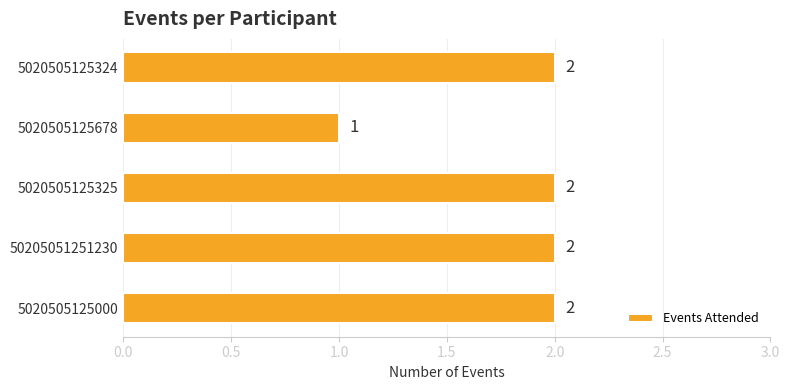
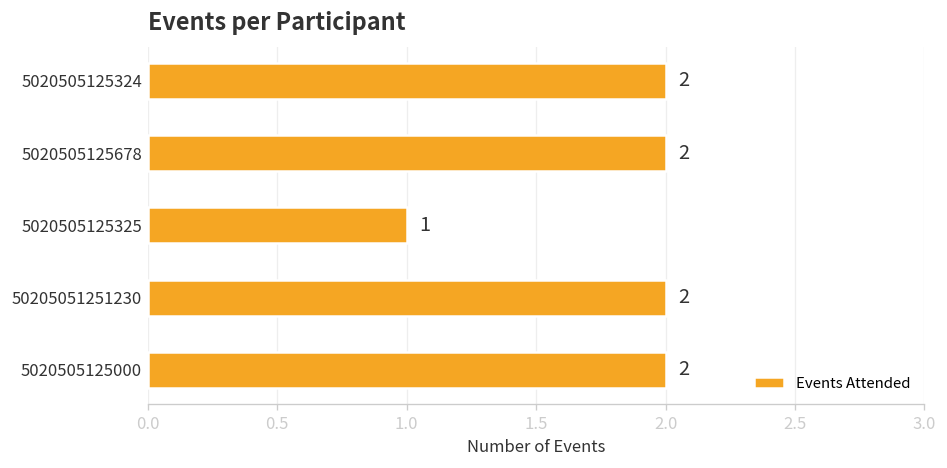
  {
    "5020505125324": 2,
-   "5020505125678": 1,
-   "5020505125325": 2,
+   "5020505125678": 2,
+   "5020505125325": 1,
    "50205051251230": 2,
    "5020505125000": 2
  }
